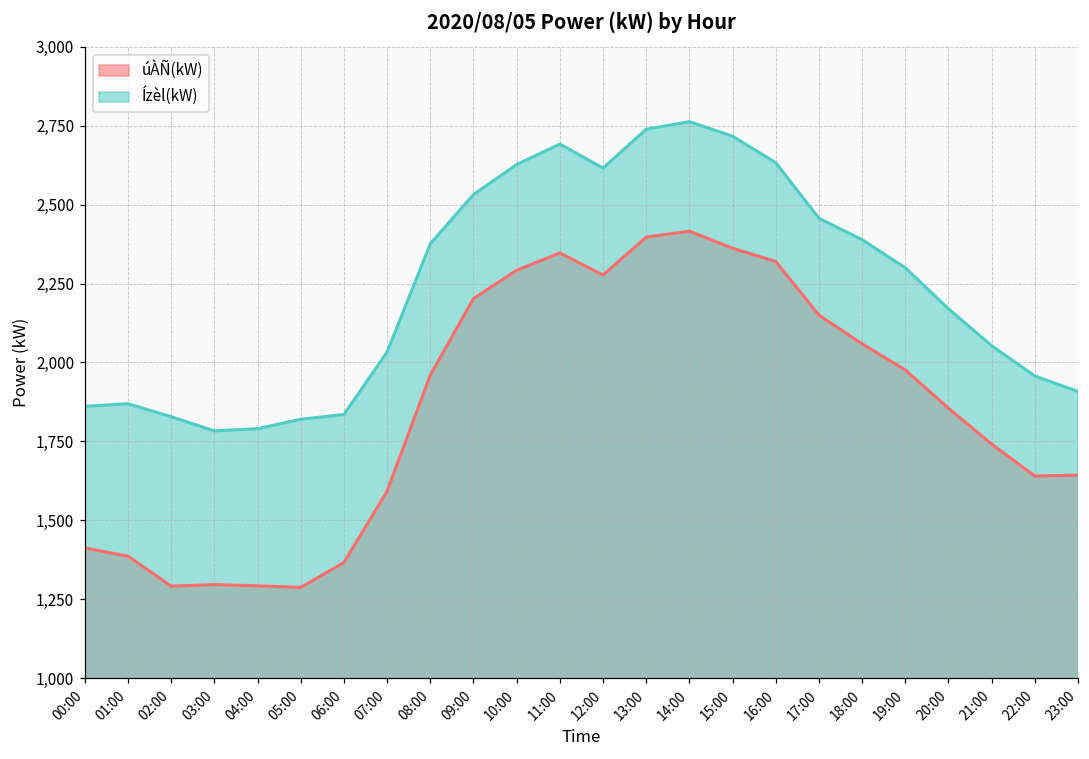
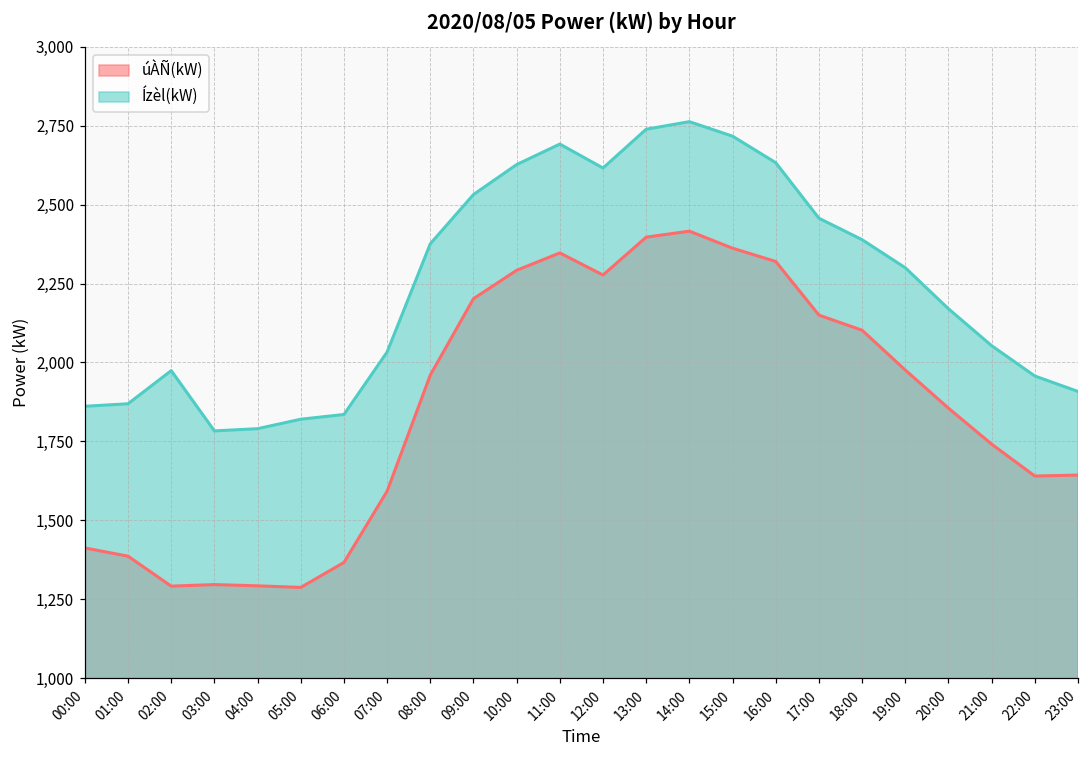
  {
    "úÀÑ(kW)": {
      "00:00": "1,410",
      "01:00": "1,390",
      "02:00": "1,290",
      "03:00": "1,300",
      "04:00": "1,290",
      "05:00": "1,290",
      "06:00": "1,370",
      "07:00": "1,590",
      "08:00": "1,960",
      "09:00": "2,200",
      "10:00": "2,290",
      "11:00": "2,350",
      "12:00": "2,280",
      "13:00": "2,400",
      "14:00": "2,420",
      "15:00": "2,360",
      "16:00": "2,320",
      "17:00": "2,150",
-     "18:00": "2,060",
+     "18:00": "2,100",
      "19:00": "1,980",
      "20:00": "1,860",
      "21:00": "1,740",
      "22:00": "1,640",
      "23:00": "1,640"
    },
    "Ízèl(kW)": {
      "00:00": "1,860",
      "01:00": "1,870",
-     "02:00": "1,830",
+     "02:00": "1,970",
      "03:00": "1,780",
      "04:00": "1,790",
      "05:00": "1,820",
      "06:00": "1,840",
      "07:00": "2,030",
      "08:00": "2,380",
      "09:00": "2,530",
      "10:00": "2,630",
      "11:00": "2,690",
      "12:00": "2,620",
      "13:00": "2,740",
      "14:00": "2,760",
      "15:00": "2,720",
      "16:00": "2,630",
      "17:00": "2,460",
      "18:00": "2,390",
      "19:00": "2,300",
      "20:00": "2,170",
      "21:00": "2,050",
      "22:00": "1,960",
      "23:00": "1,910"
    }
  }
